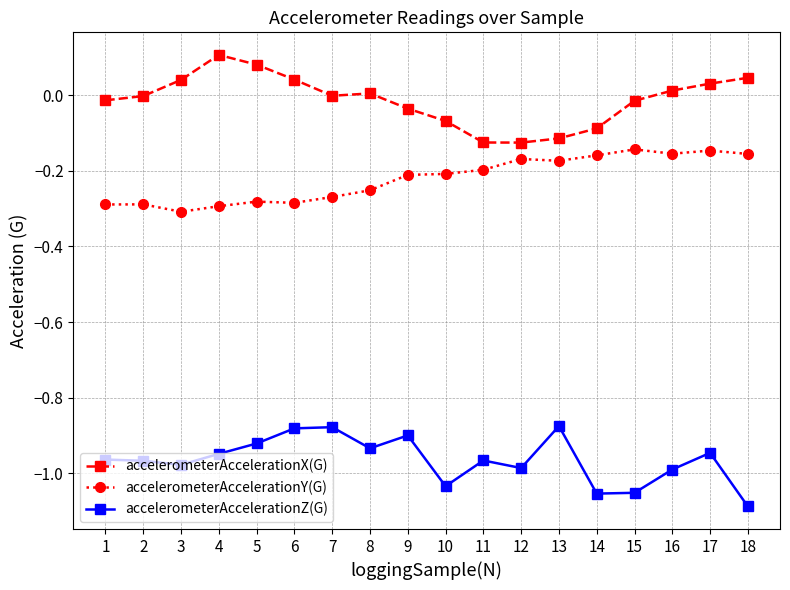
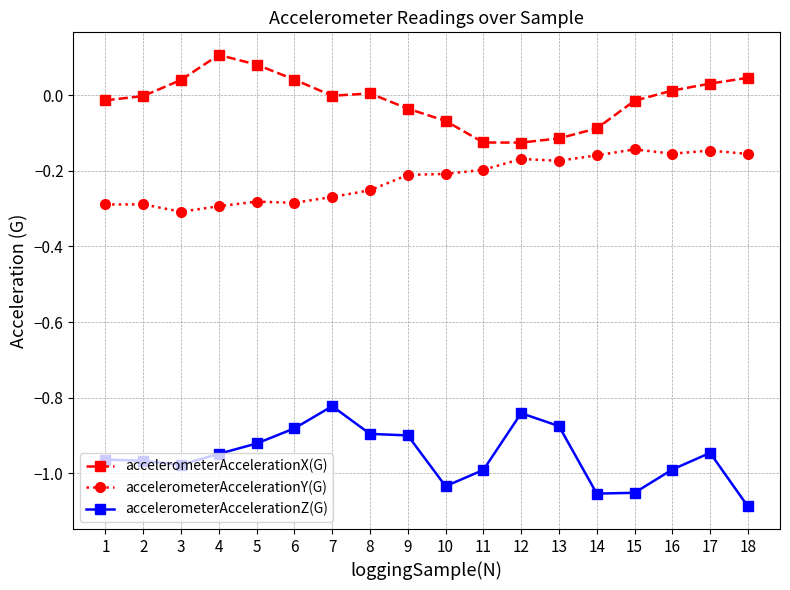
  {
    "accelerometerAccelerationZ(G)": {
      "5": -0.92,
      "6": -0.88,
-     "7": -0.88,
-     "8": -0.93,
+     "7": -0.82,
+     "8": -0.90,
      "9": -0.90,
      "10": -1.03,
-     "11": -0.97,
-     "12": -0.99,
+     "11": -0.99,
+     "12": -0.84,
      "13": -0.88,
      "14": -1.05,
      "15": -1.05,
      "16": -0.99,
      "17": -0.95,
      "18": -1.09
    }
  }
